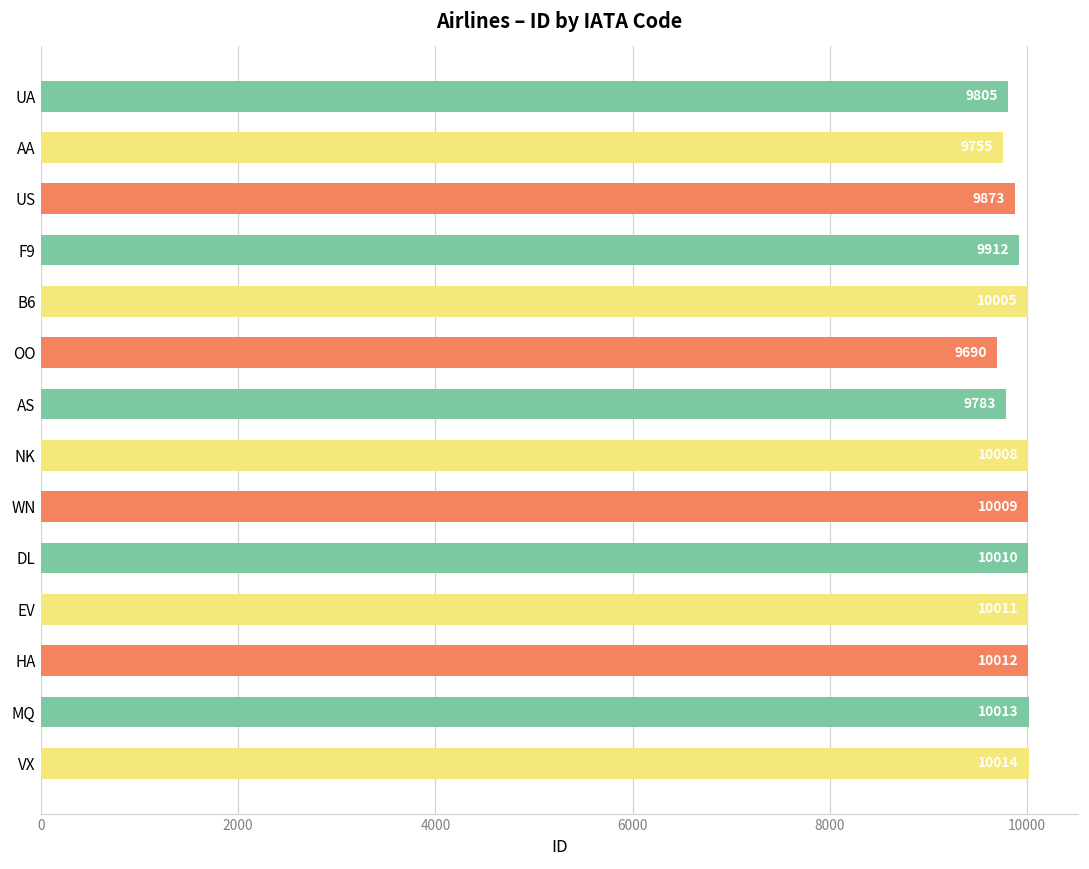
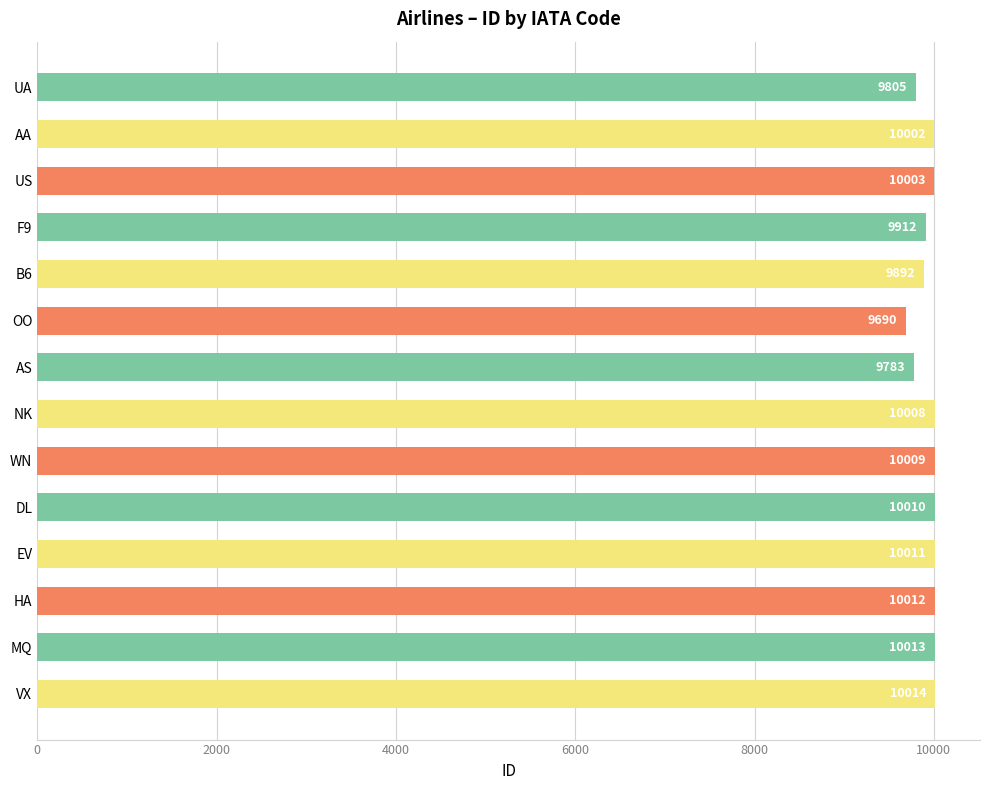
  {
    "UA": 9805,
-   "AA": 9755,
-   "US": 9873,
+   "AA": 10002,
+   "US": 10003,
    "F9": 9912,
-   "B6": 10005,
+   "B6": 9892,
    "OO": 9690,
    "AS": 9783,
    "NK": 10008,
    "WN": 10009,
    "DL": 10010,
    "EV": 10011,
    "HA": 10012,
    "MQ": 10013,
    "VX": 10014
  }
